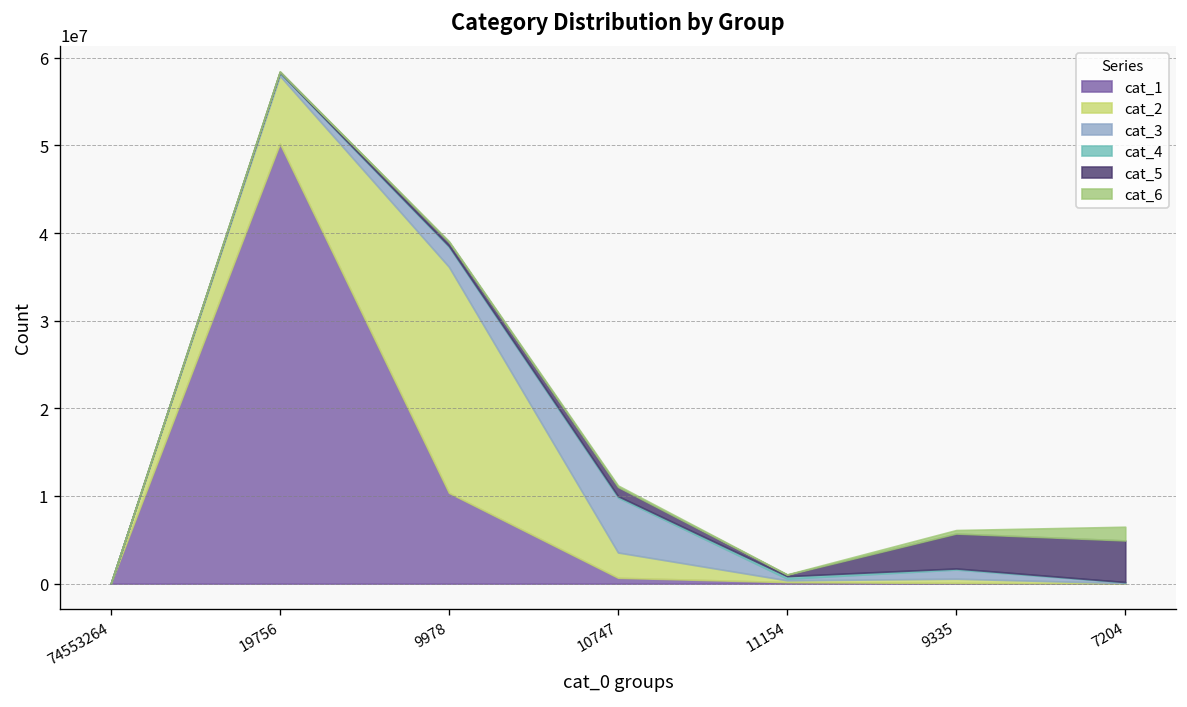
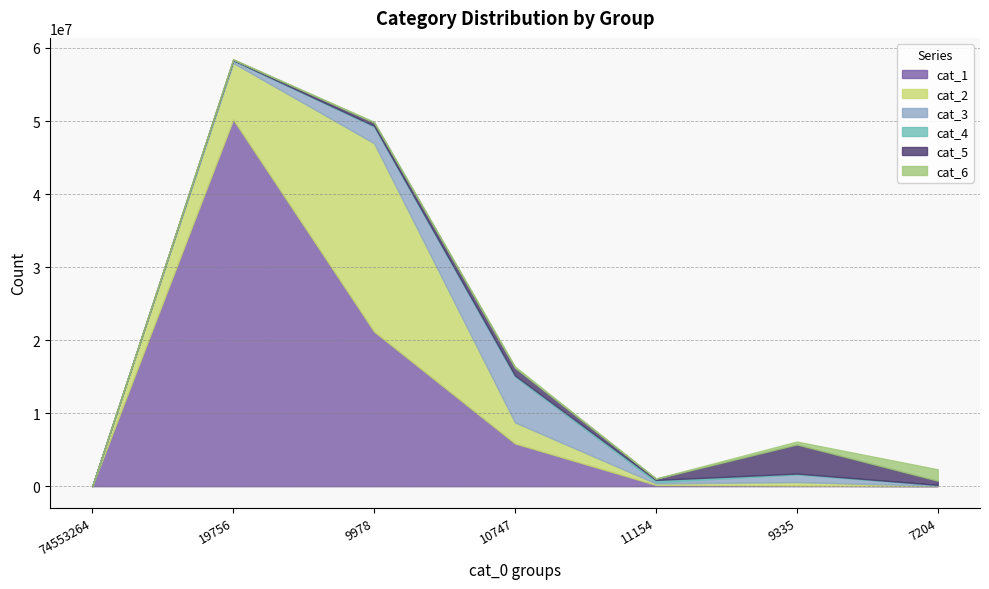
  {
    "cat_1": {
      "19756": 50000000,
-     "9978": 10000000,
-     "10747": 1000000
+     "9978": 21000000,
+     "10747": 6000000
    },
    "cat_5": {
      "9335": 4000000,
-     "7204": 5000000
+     "7204": 1000000
    }
  }
